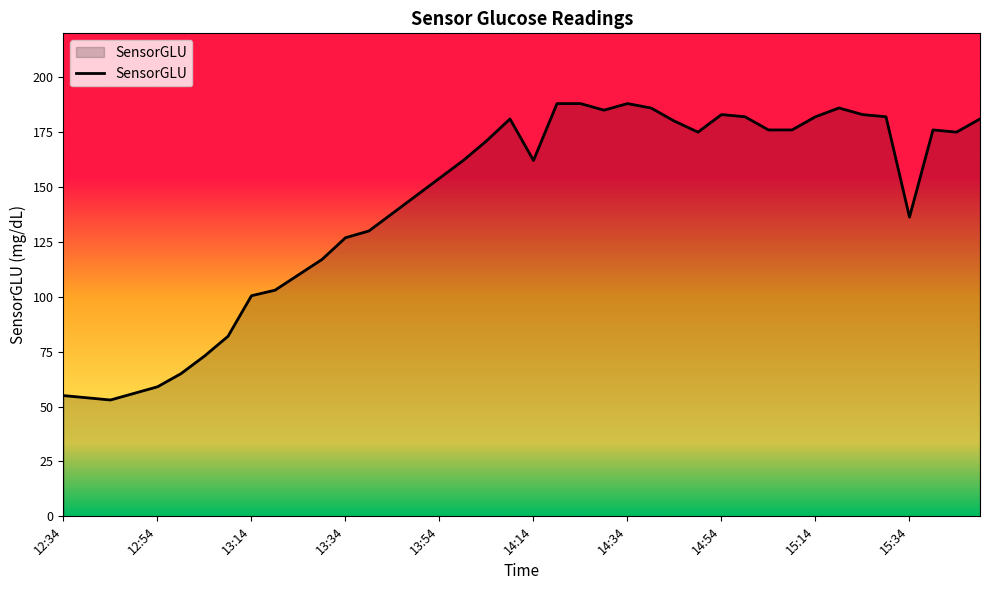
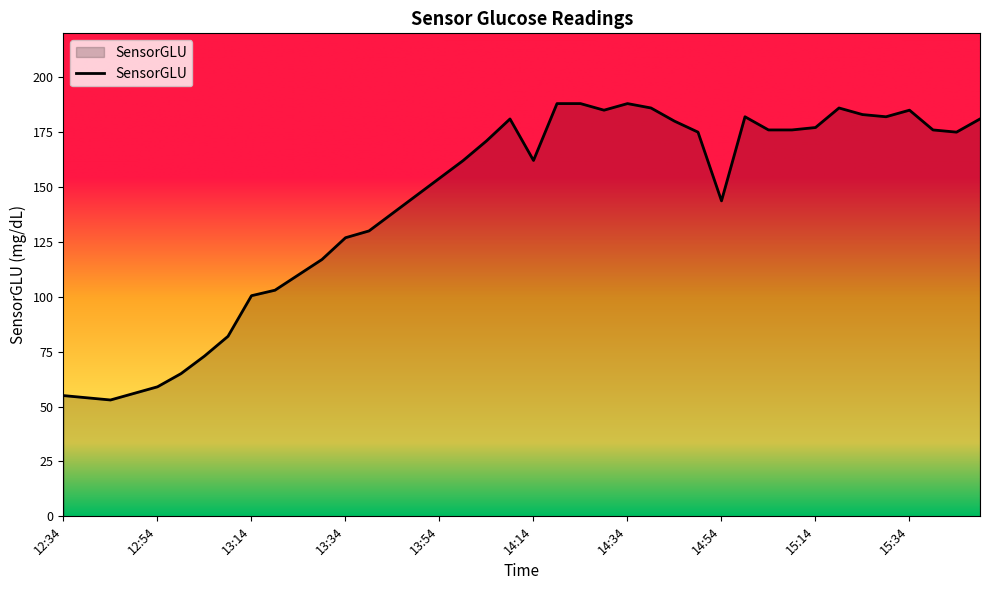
  {
    "12:34": 55,
    "12:54": 59,
    "13:14": 101,
    "13:34": 127,
    "13:54": 154,
    "14:14": 162,
    "14:34": 188,
-   "14:54": 183,
-   "15:14": 182,
-   "15:34": 136
+   "14:54": 144,
+   "15:14": 177,
+   "15:34": 185
  }
